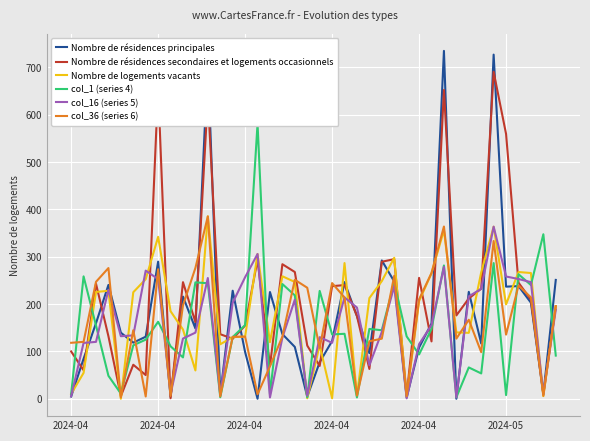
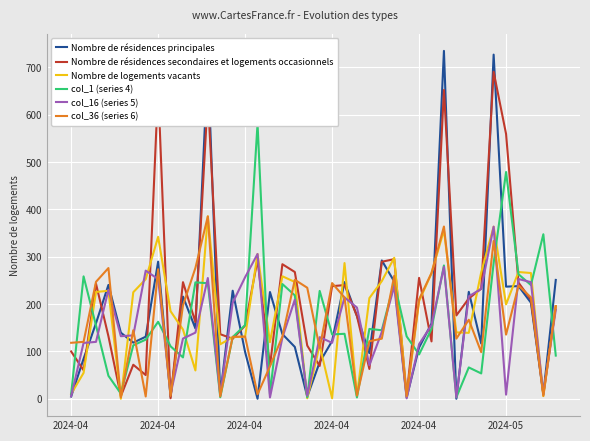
  {
    "Nombre de résidences principales": {
      "2024-05": 240
    },
    "Nombre de résidences secondaires et logements occasionnels": {
      "2024-05": 560
    },
    "Nombre de logements vacants": {
      "2024-05": 200
    },
    "col_1 (series 4)": {
-     "2024-05": 10
+     "2024-05": 480
    },
    "col_16 (series 5)": {
-     "2024-05": 260
+     "2024-05": 10
    },
    "col_36 (series 6)": {
      "2024-05": 140
    }
  }
